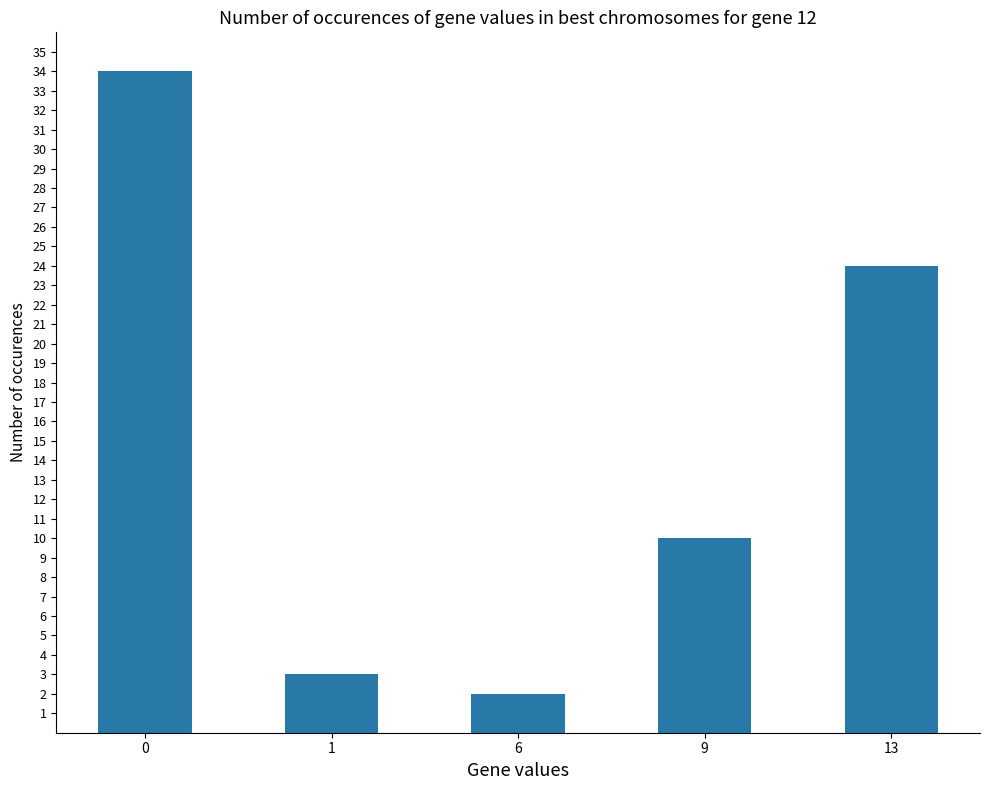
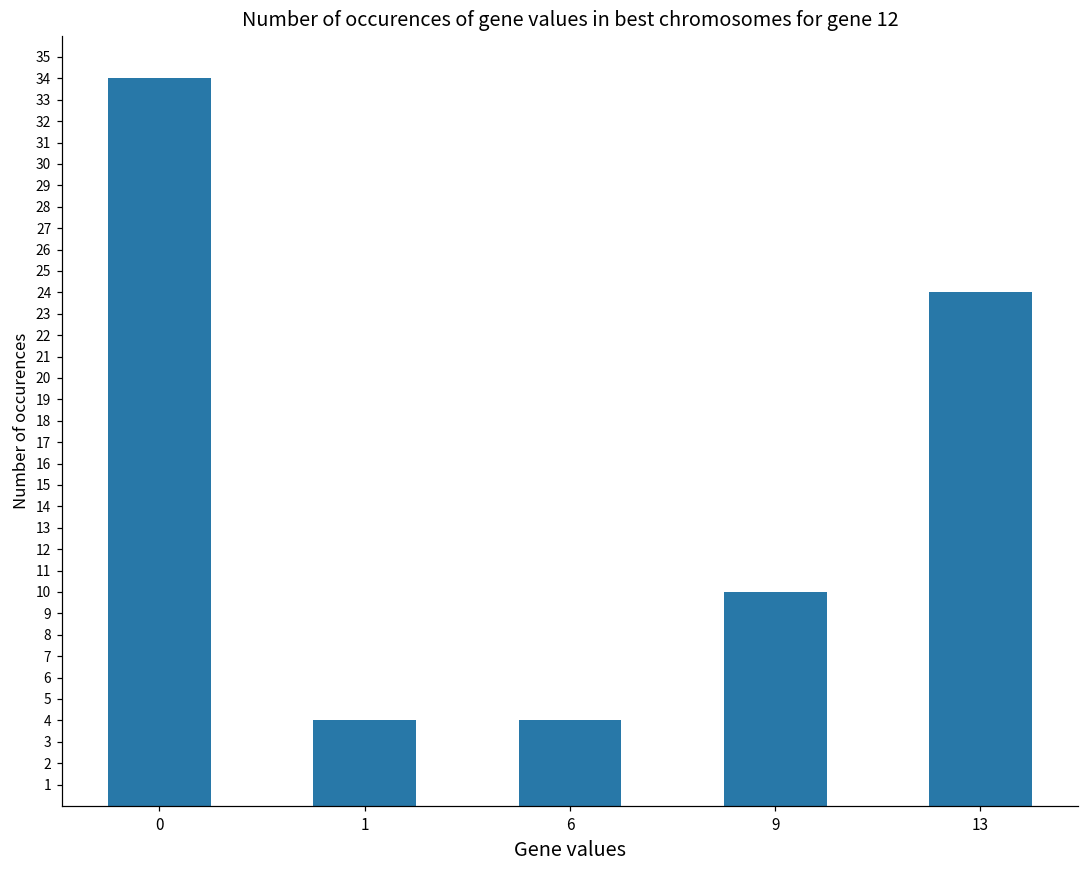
  {
    "0": 34,
-   "1": 3,
-   "6": 2,
+   "1": 4,
+   "6": 4,
    "9": 10,
    "13": 24
  }
